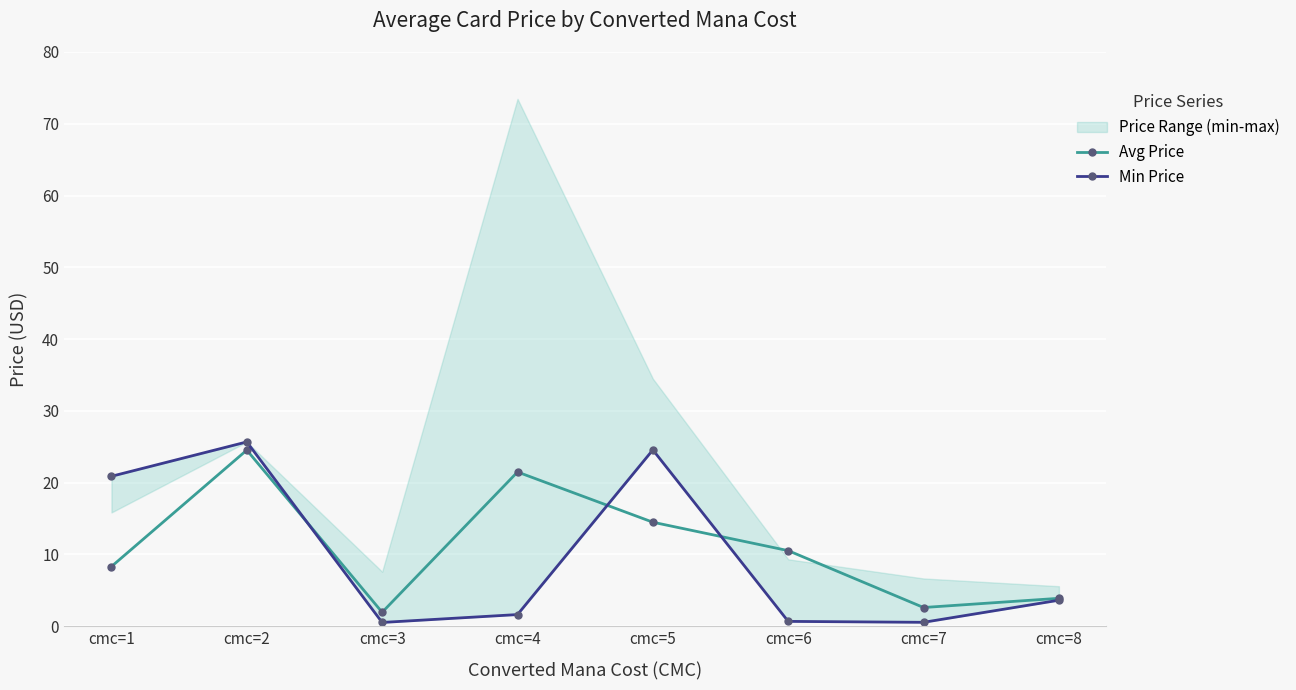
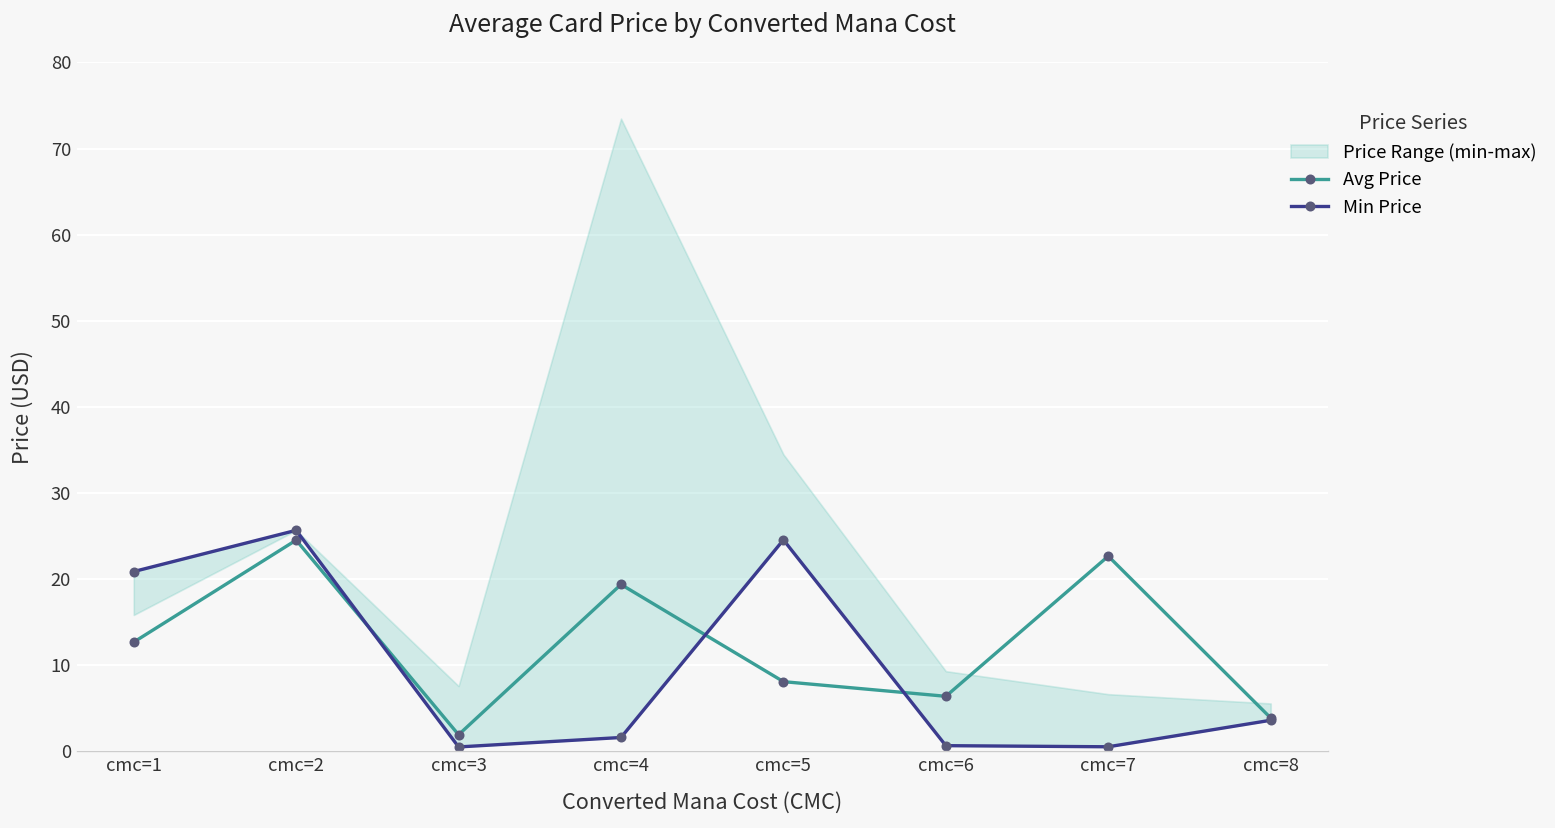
  {
    "Avg Price": {
-     "cmc=1": 8,
+     "cmc=1": 13,
      "cmc=2": 25,
      "cmc=3": 2,
-     "cmc=4": 21,
-     "cmc=5": 14,
-     "cmc=6": 11,
-     "cmc=7": 3
+     "cmc=4": 19,
+     "cmc=5": 8,
+     "cmc=6": 6,
+     "cmc=7": 23
    },
    "Min Price": {
      "cmc=3": 1,
      "cmc=4": 2,
      "cmc=5": 25,
      "cmc=6": 1,
      "cmc=7": 1
    }
  }
